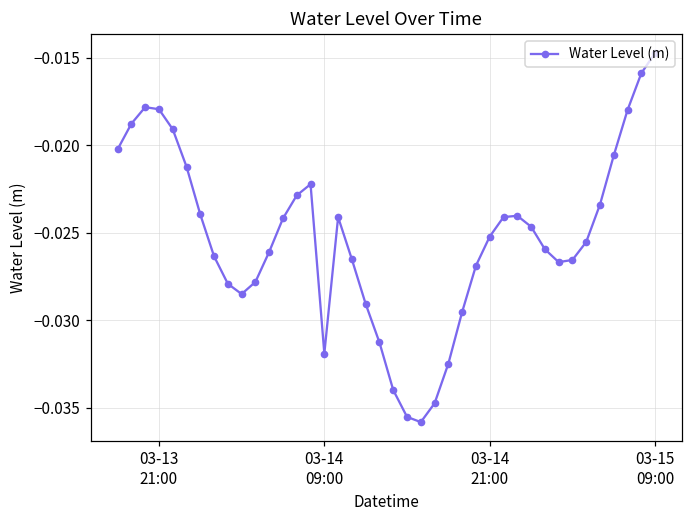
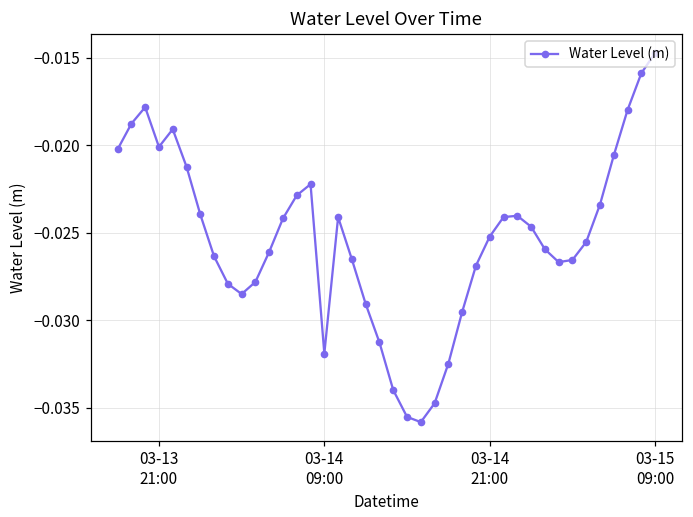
  {
-   "03-13 21:00": -0.0179,
+   "03-13 21:00": -0.0201,
    "03-14 09:00": -0.0319,
    "03-14 21:00": -0.0252
  }
